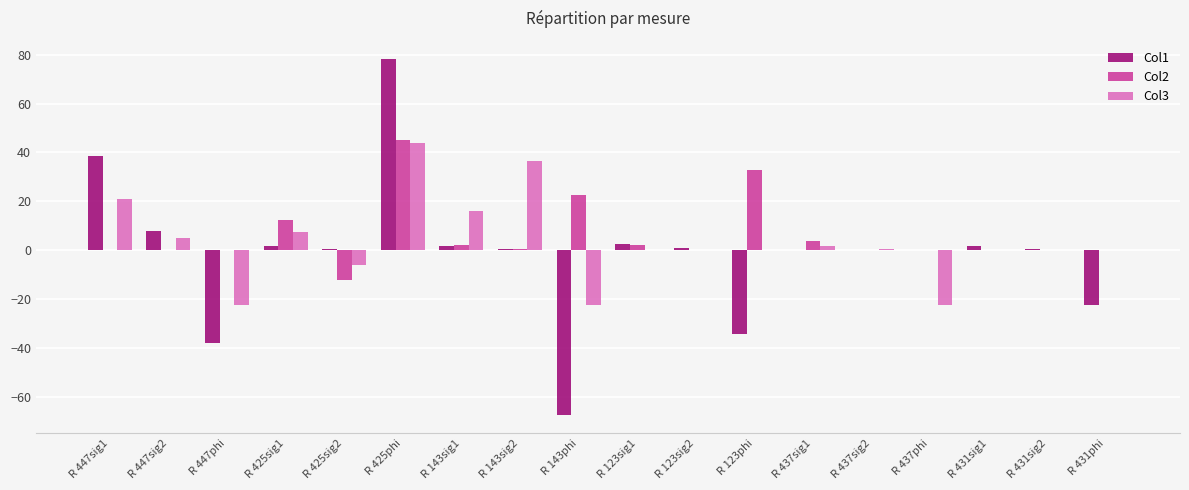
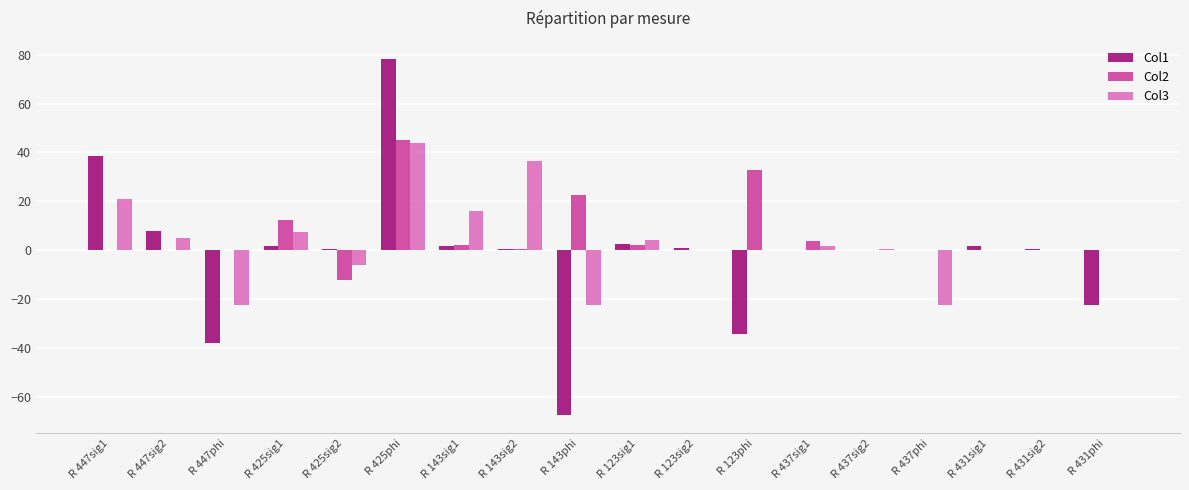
  {
    "Col1": {
      "R 447sig1": 39,
      "R 447sig2": 8,
      "R 447phi": -38,
      "R 425sig1": 2,
      "R 425phi": 78,
      "R 143sig1": 2,
      "R 143phi": -67,
      "R 123sig1": 3,
      "R 123phi": -34,
      "R 437phi": 0,
      "R 431sig1": 2,
      "R 431phi": -22
    },
    "Col2": {
      "R 447phi": 0,
      "R 425sig1": 13,
      "R 425sig2": -12,
      "R 425phi": 45,
      "R 143sig1": 2,
      "R 143phi": 22,
      "R 123sig1": 2,
      "R 123phi": 33,
      "R 437sig1": 4,
      "R 437phi": 0,
      "R 431phi": 0
    },
    "Col3": {
      "R 447sig1": 21,
      "R 447sig2": 5,
      "R 447phi": -22,
      "R 425sig1": 7,
      "R 425sig2": -6,
      "R 425phi": 44,
      "R 143sig1": 16,
      "R 143sig2": 36,
      "R 143phi": -22,
-     "R 123sig1": 0,
+     "R 123sig1": 4,
      "R 123phi": 0,
      "R 437sig1": 2,
      "R 437phi": -22,
      "R 431phi": 0
    }
  }
